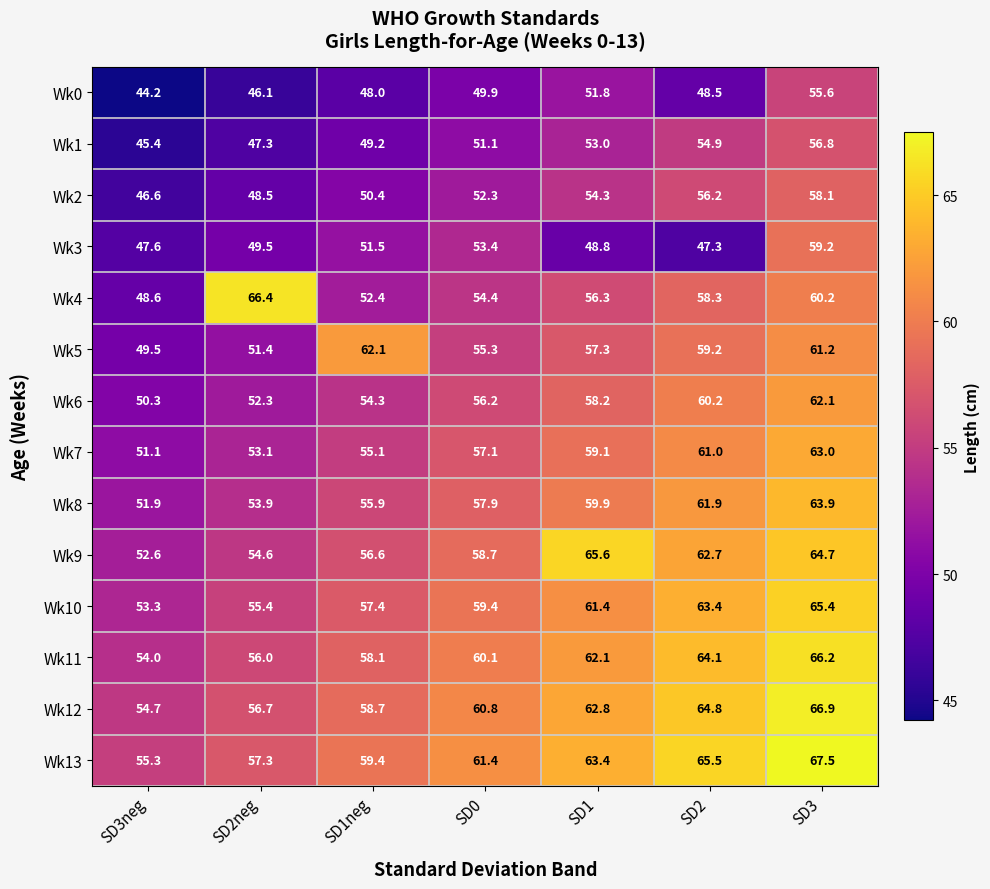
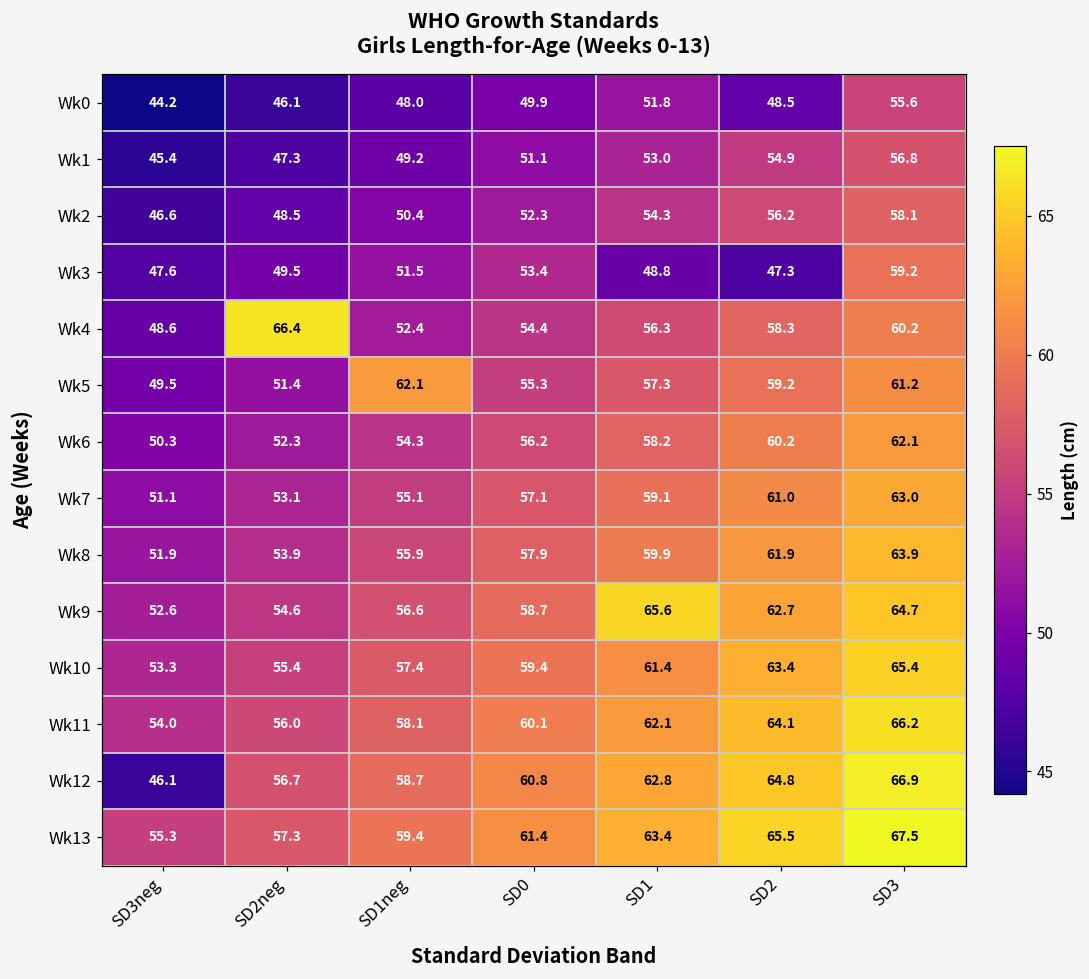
  {
    "Wk0": {
      "SD3neg": 44.2,
      "SD2neg": 46.1,
      "SD1neg": 48.0,
      "SD0": 49.9,
      "SD1": 51.8,
      "SD2": 48.5,
      "SD3": 55.6
    },
    "Wk1": {
      "SD3neg": 45.4,
      "SD2neg": 47.3,
      "SD1neg": 49.2,
      "SD0": 51.1,
      "SD1": 53.0,
      "SD2": 54.9,
      "SD3": 56.8
    },
    "Wk2": {
      "SD3neg": 46.6,
      "SD2neg": 48.5,
      "SD1neg": 50.4,
      "SD0": 52.3,
      "SD1": 54.3,
      "SD2": 56.2,
      "SD3": 58.1
    },
    "Wk3": {
      "SD3neg": 47.6,
      "SD2neg": 49.5,
      "SD1neg": 51.5,
      "SD0": 53.4,
      "SD1": 48.8,
      "SD2": 47.3,
      "SD3": 59.2
    },
    "Wk4": {
      "SD3neg": 48.6,
      "SD2neg": 66.4,
      "SD1neg": 52.4,
      "SD0": 54.4,
      "SD1": 56.3,
      "SD2": 58.3,
      "SD3": 60.2
    },
    "Wk5": {
      "SD3neg": 49.5,
      "SD2neg": 51.4,
      "SD1neg": 62.1,
      "SD0": 55.3,
      "SD1": 57.3,
      "SD2": 59.2,
      "SD3": 61.2
    },
    "Wk6": {
      "SD3neg": 50.3,
      "SD2neg": 52.3,
      "SD1neg": 54.3,
      "SD0": 56.2,
      "SD1": 58.2,
      "SD2": 60.2,
      "SD3": 62.1
    },
    "Wk7": {
      "SD3neg": 51.1,
      "SD2neg": 53.1,
      "SD1neg": 55.1,
      "SD0": 57.1,
      "SD1": 59.1,
      "SD2": 61.0,
      "SD3": 63.0
    },
    "Wk8": {
      "SD3neg": 51.9,
      "SD2neg": 53.9,
      "SD1neg": 55.9,
      "SD0": 57.9,
      "SD1": 59.9,
      "SD2": 61.9,
      "SD3": 63.9
    },
    "Wk9": {
      "SD3neg": 52.6,
      "SD2neg": 54.6,
      "SD1neg": 56.6,
      "SD0": 58.7,
      "SD1": 65.6,
      "SD2": 62.7,
      "SD3": 64.7
    },
    "Wk10": {
      "SD3neg": 53.3,
      "SD2neg": 55.4,
      "SD1neg": 57.4,
      "SD0": 59.4,
      "SD1": 61.4,
      "SD2": 63.4,
      "SD3": 65.4
    },
    "Wk11": {
      "SD3neg": 54.0,
      "SD2neg": 56.0,
      "SD1neg": 58.1,
      "SD0": 60.1,
      "SD1": 62.1,
      "SD2": 64.1,
      "SD3": 66.2
    },
    "Wk12": {
-     "SD3neg": 54.7,
+     "SD3neg": 46.1,
      "SD2neg": 56.7,
      "SD1neg": 58.7,
      "SD0": 60.8,
      "SD1": 62.8,
      "SD2": 64.8,
      "SD3": 66.9
    },
    "Wk13": {
      "SD3neg": 55.3,
      "SD2neg": 57.3,
      "SD1neg": 59.4,
      "SD0": 61.4,
      "SD1": 63.4,
      "SD2": 65.5,
      "SD3": 67.5
    }
  }
